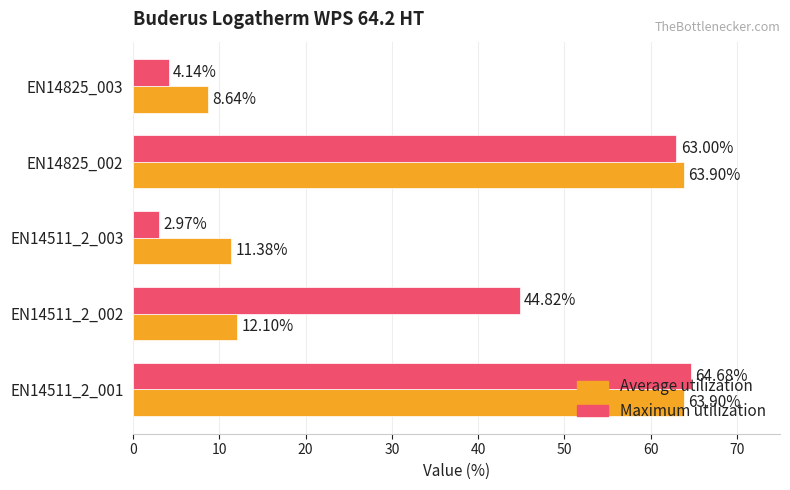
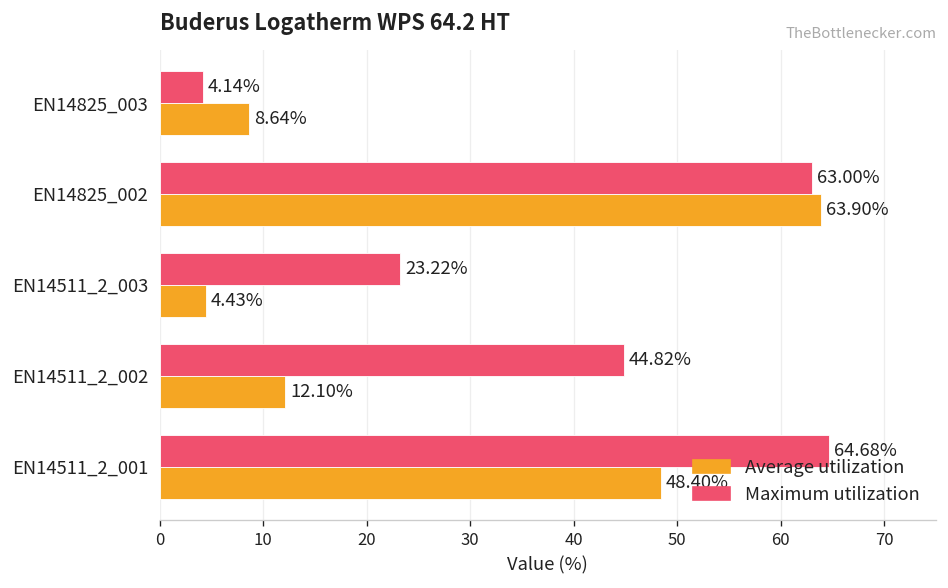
  {
    "Average utilization": {
      "EN14825_003": "8.64%",
      "EN14825_002": "63.90%",
-     "EN14511_2_003": "11.38%",
+     "EN14511_2_003": "4.43%",
      "EN14511_2_002": "12.10%",
-     "EN14511_2_001": "63.90%"
+     "EN14511_2_001": "48.40%"
    },
    "Maximum utilization": {
      "EN14825_003": "4.14%",
      "EN14825_002": "63.00%",
-     "EN14511_2_003": "2.97%",
+     "EN14511_2_003": "23.22%",
      "EN14511_2_002": "44.82%",
      "EN14511_2_001": "64.68%"
    }
  }
